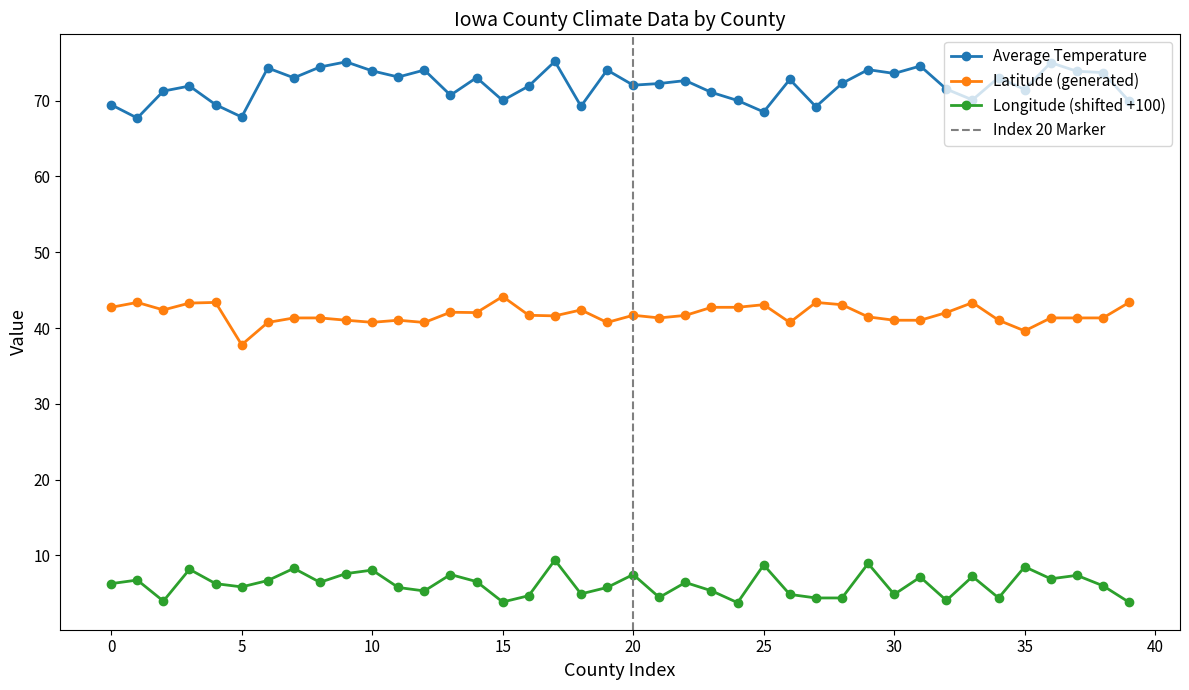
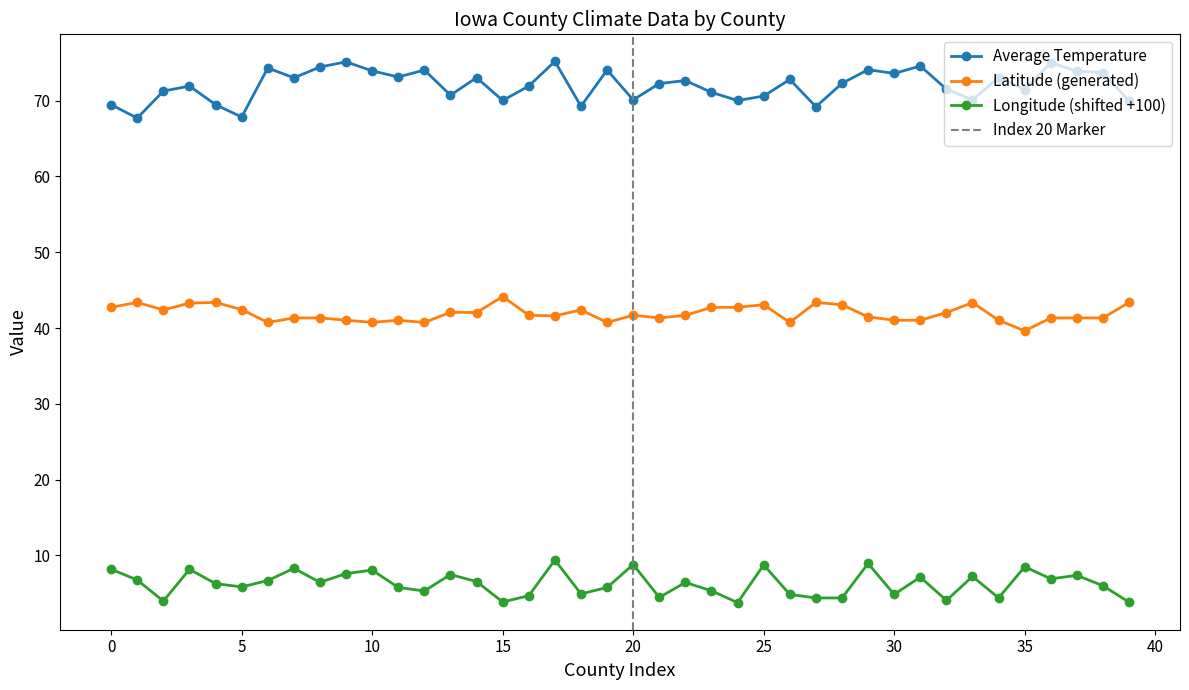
  {
    "Average Temperature": {
      "0": 69,
      "5": 68,
      "10": 74,
      "15": 70,
-     "20": 72,
-     "25": 69,
+     "20": 70,
+     "25": 71,
      "30": 74
    },
    "Latitude (generated)": {
      "0": 43,
-     "5": 38,
+     "5": 42,
      "10": 41,
      "15": 44,
      "20": 42,
      "25": 43,
      "30": 41,
      "35": 40
    },
    "Longitude (shifted +100)": {
-     "0": 6,
+     "0": 8,
      "5": 6,
      "10": 8,
      "15": 4,
-     "20": 7,
+     "20": 9,
      "25": 9,
      "30": 5,
      "35": 8
    }
  }
